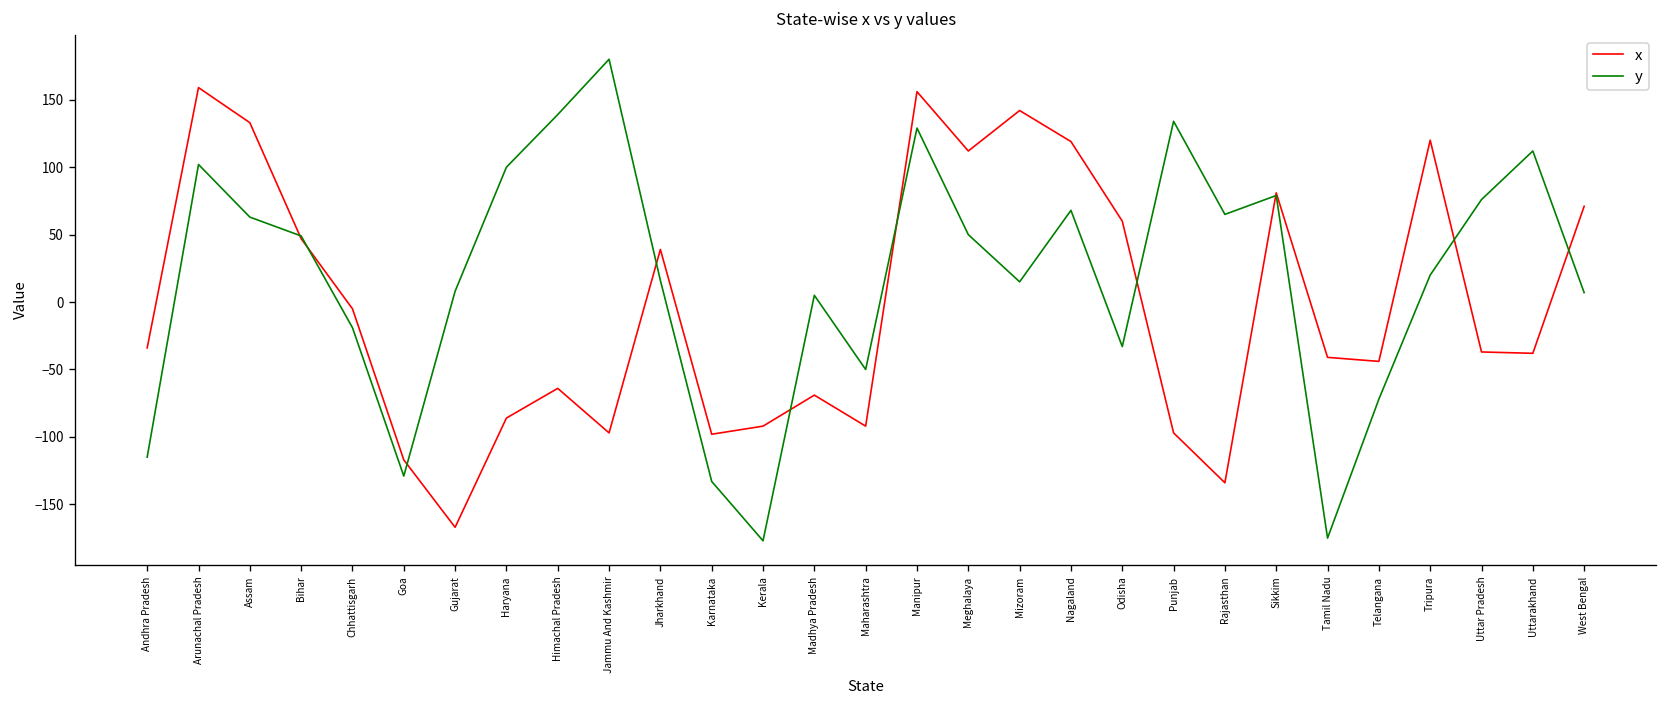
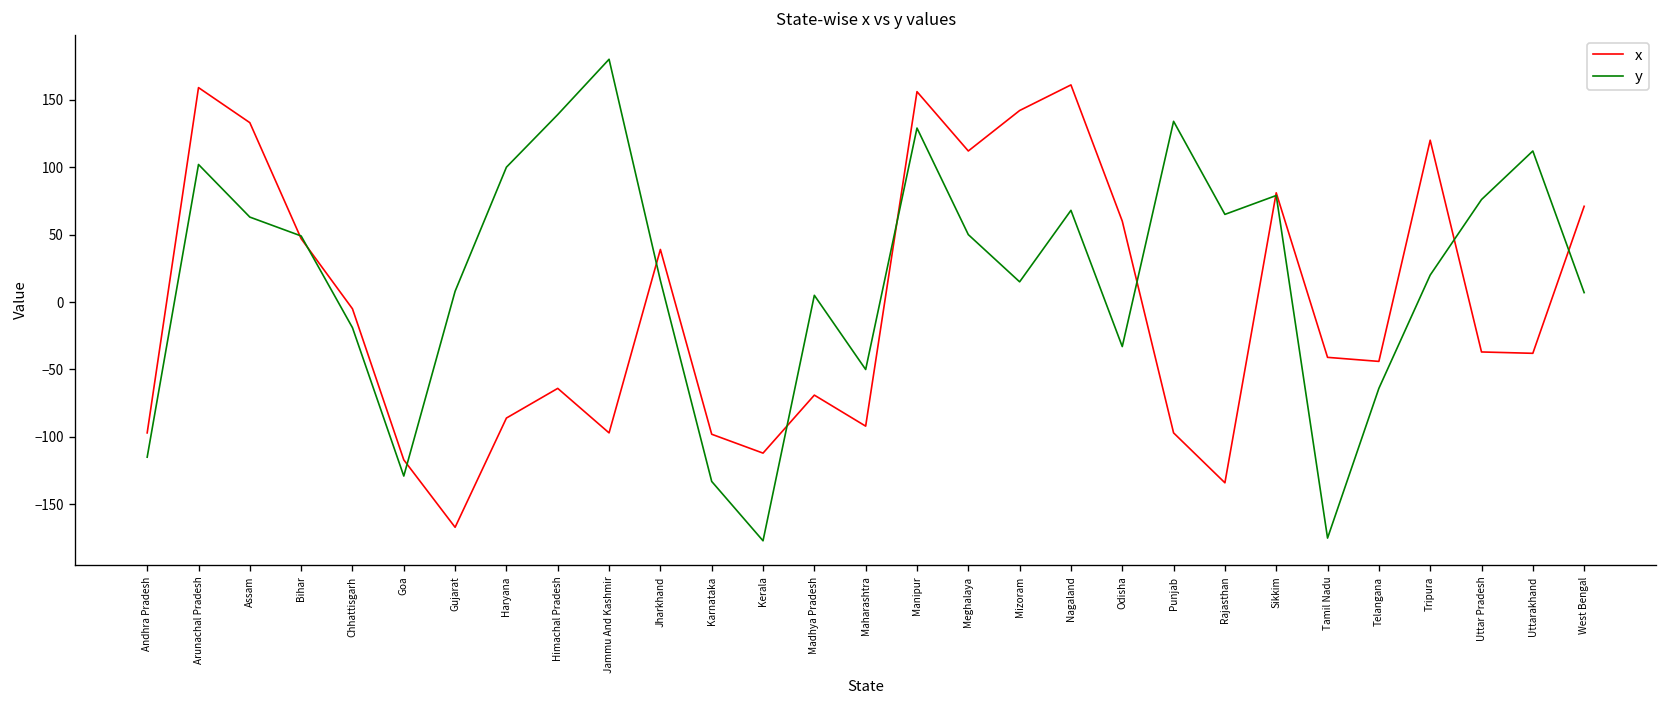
  {
    "x": {
-     "Andhra Pradesh": -34,
+     "Andhra Pradesh": -97,
      "Arunachal Pradesh": 159,
      "Assam": 133,
      "Chhattisgarh": -5,
      "Goa": -117,
      "Gujarat": -167,
      "Haryana": -86,
      "Himachal Pradesh": -64,
      "Jammu And Kashmir": -97,
      "Jharkhand": 39,
      "Karnataka": -98,
-     "Kerala": -92,
+     "Kerala": -112,
      "Madhya Pradesh": -69,
      "Maharashtra": -92,
      "Manipur": 156,
      "Meghalaya": 112,
      "Mizoram": 142,
-     "Nagaland": 119,
+     "Nagaland": 161,
      "Odisha": 60,
      "Punjab": -97,
      "Rajasthan": -134,
      "Tamil Nadu": -41,
      "Telangana": -44,
      "Tripura": 120,
      "Uttar Pradesh": -37,
      "Uttarakhand": -38,
      "West Bengal": 71
    },
    "y": {
      "Andhra Pradesh": -115,
      "Arunachal Pradesh": 102,
      "Assam": 63,
      "Chhattisgarh": -19,
      "Goa": -129,
      "Gujarat": 8,
      "Haryana": 100,
      "Himachal Pradesh": 139,
      "Jammu And Kashmir": 180,
      "Jharkhand": 16,
      "Karnataka": -133,
      "Kerala": -177,
      "Madhya Pradesh": 5,
      "Maharashtra": -50,
      "Manipur": 129,
      "Meghalaya": 50,
      "Mizoram": 15,
      "Nagaland": 68,
      "Odisha": -33,
      "Punjab": 134,
      "Rajasthan": 65,
      "Tamil Nadu": -175,
-     "Telangana": -72,
+     "Telangana": -64,
      "Tripura": 20,
      "Uttar Pradesh": 76,
      "Uttarakhand": 112,
      "West Bengal": 7
    }
  }
